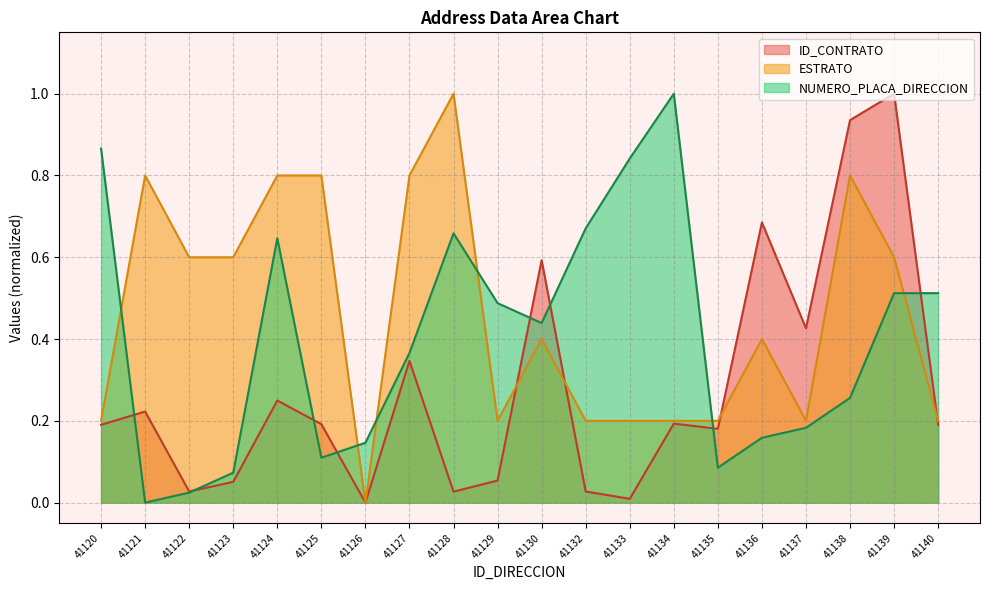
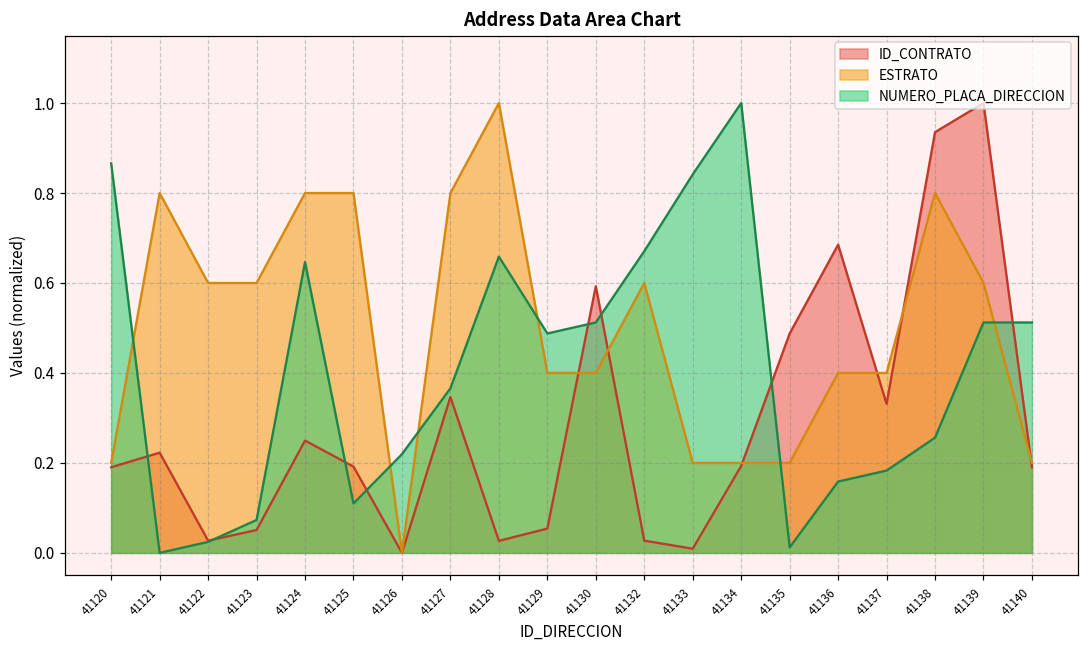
  {
    "ID_CONTRATO": {
      "41120": 0.19,
      "41121": 0.22,
      "41123": 0.05,
      "41124": 0.25,
      "41125": 0.19,
      "41127": 0.35,
      "41128": 0.03,
      "41129": 0.05,
      "41130": 0.59,
      "41132": 0.03,
      "41133": 0.01,
      "41134": 0.19,
-     "41135": 0.18,
+     "41135": 0.49,
      "41136": 0.69,
-     "41137": 0.43,
+     "41137": 0.33,
      "41138": 0.94,
      "41140": 0.19
    },
    "ESTRATO": {
      "41120": 0.20,
      "41121": 0.80,
      "41122": 0.60,
      "41123": 0.60,
      "41124": 0.80,
      "41125": 0.80,
      "41127": 0.80,
      "41128": 1.00,
-     "41129": 0.20,
+     "41129": 0.40,
      "41130": 0.40,
-     "41132": 0.20,
+     "41132": 0.60,
      "41133": 0.20,
      "41134": 0.20,
      "41135": 0.20,
      "41136": 0.40,
-     "41137": 0.20,
+     "41137": 0.40,
      "41138": 0.80,
      "41139": 0.60,
      "41140": 0.20
    },
    "NUMERO_PLACA_DIRECCION": {
      "41120": 0.87,
      "41121": 0.00,
      "41123": 0.07,
      "41124": 0.65,
      "41125": 0.11,
-     "41126": 0.15,
+     "41126": 0.22,
      "41127": 0.37,
      "41128": 0.66,
      "41129": 0.49,
-     "41130": 0.44,
+     "41130": 0.51,
      "41132": 0.67,
      "41133": 0.84,
      "41134": 1.00,
-     "41135": 0.09,
+     "41135": 0.01,
      "41136": 0.16,
      "41137": 0.18,
      "41138": 0.26,
      "41139": 0.51,
      "41140": 0.51
    }
  }
